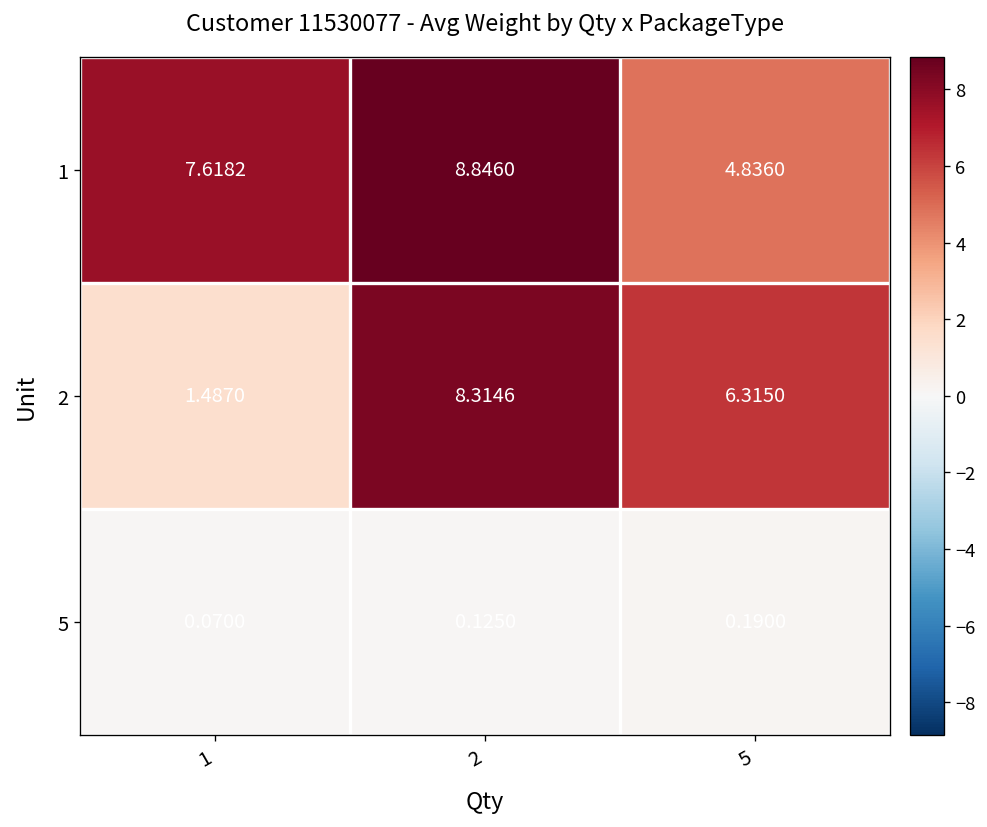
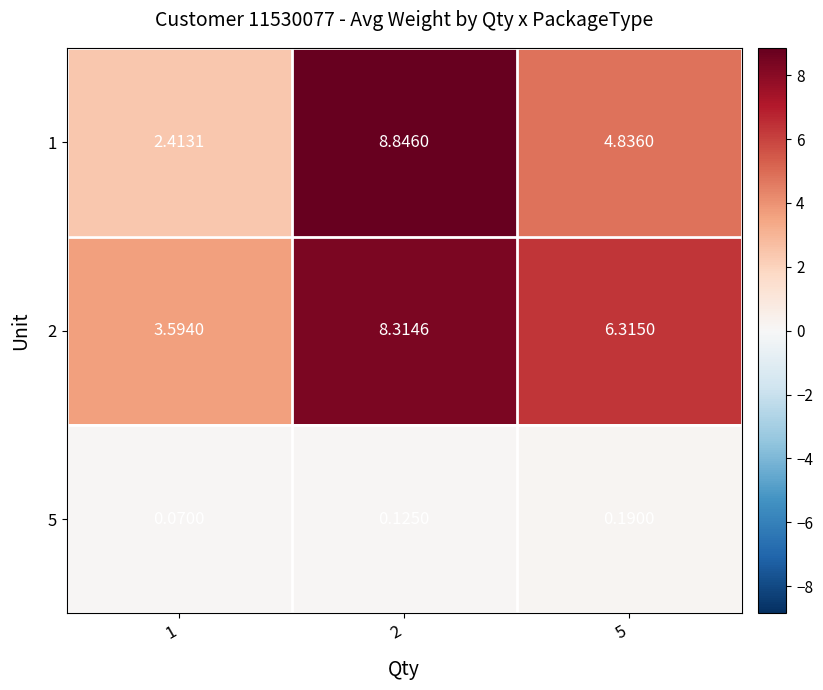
  {
    "1": {
-     "1": 7.6182,
+     "1": 2.4131,
      "2": 8.8460,
      "5": 4.8360
    },
    "2": {
-     "1": 1.4870,
+     "1": 3.5940,
      "2": 8.3146,
      "5": 6.3150
    }
  }
